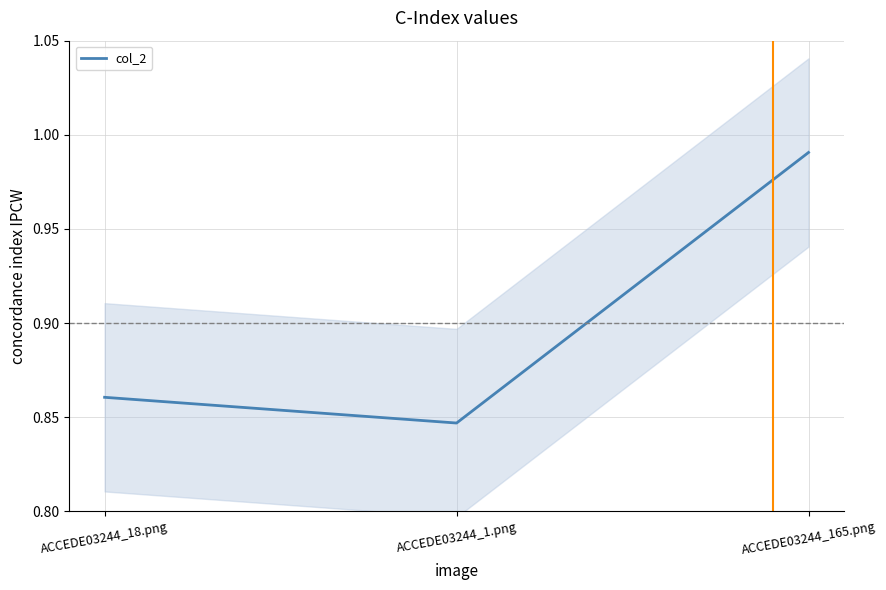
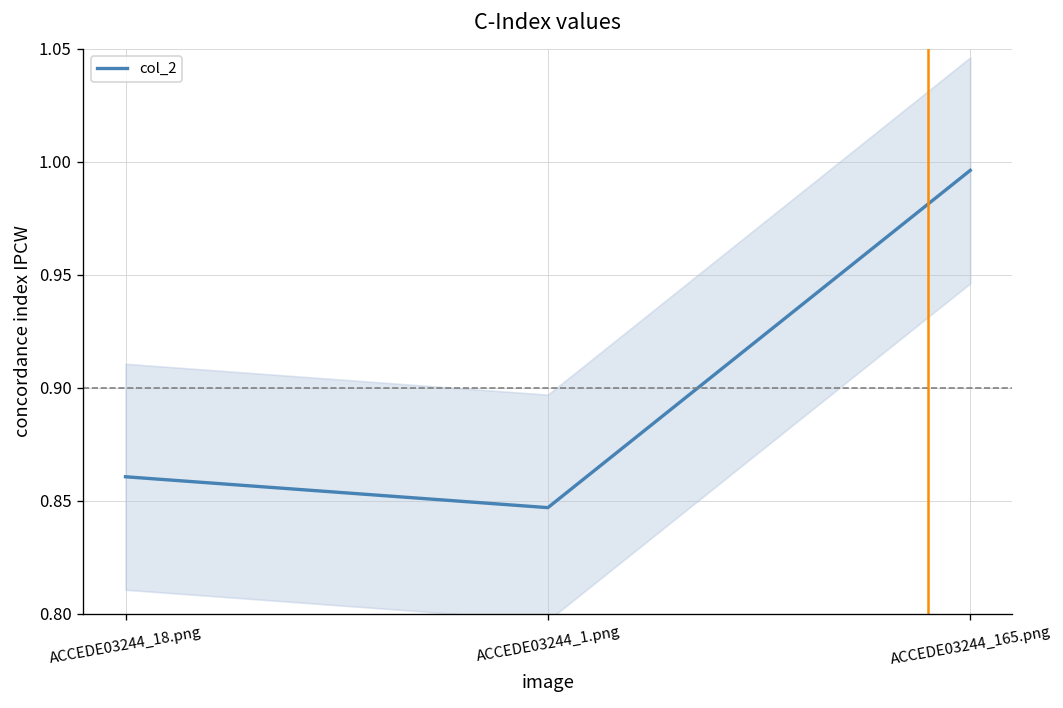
  {
    "col_2": {
      "ACCEDE03244_18.png": 0.861,
      "ACCEDE03244_1.png": 0.847,
-     "ACCEDE03244_165.png": 0.991
+     "ACCEDE03244_165.png": 0.996
    }
  }
